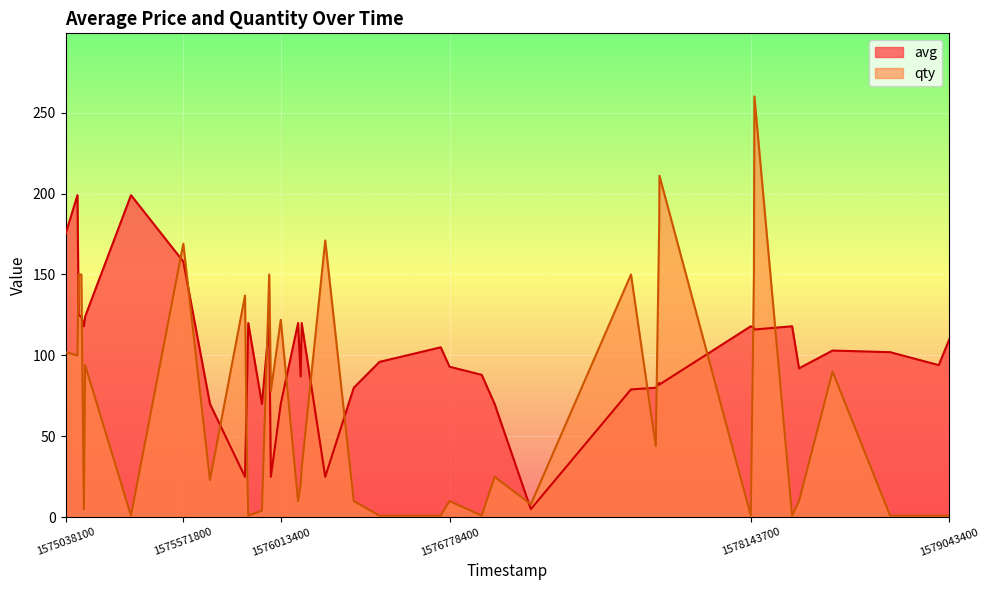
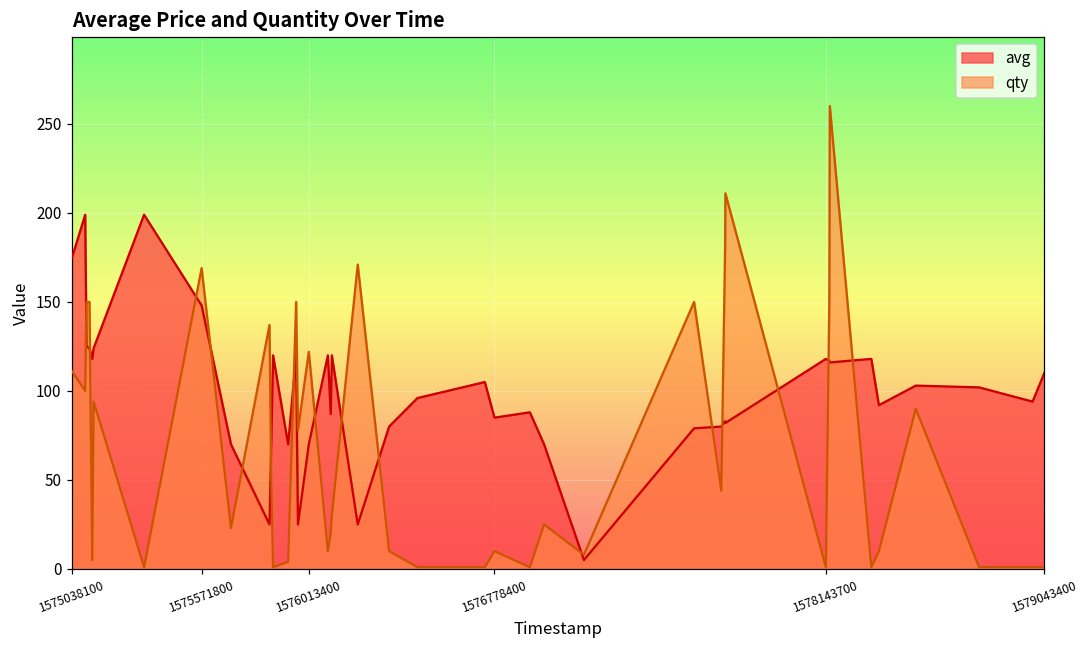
  {
    "avg": {
      "1575038100": 175,
-     "1575571800": 158,
+     "1575571800": 148,
      "1576013400": 70,
-     "1576778400": 93,
+     "1576778400": 85,
      "1578143700": 118,
      "1579043400": 110
    },
    "qty": {
-     "1575038100": 102,
+     "1575038100": 111,
      "1575571800": 169,
      "1576013400": 122,
      "1576778400": 10,
      "1578143700": 1,
      "1579043400": 1
    }
  }
